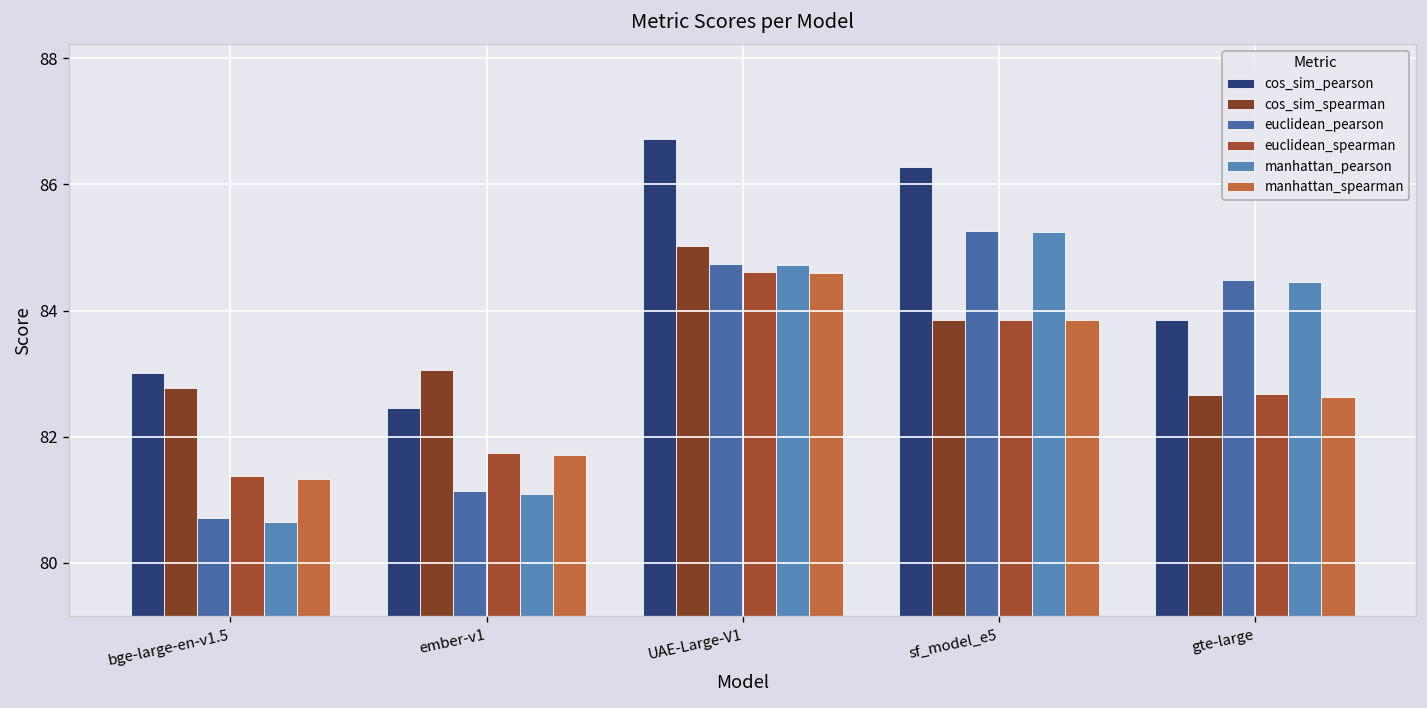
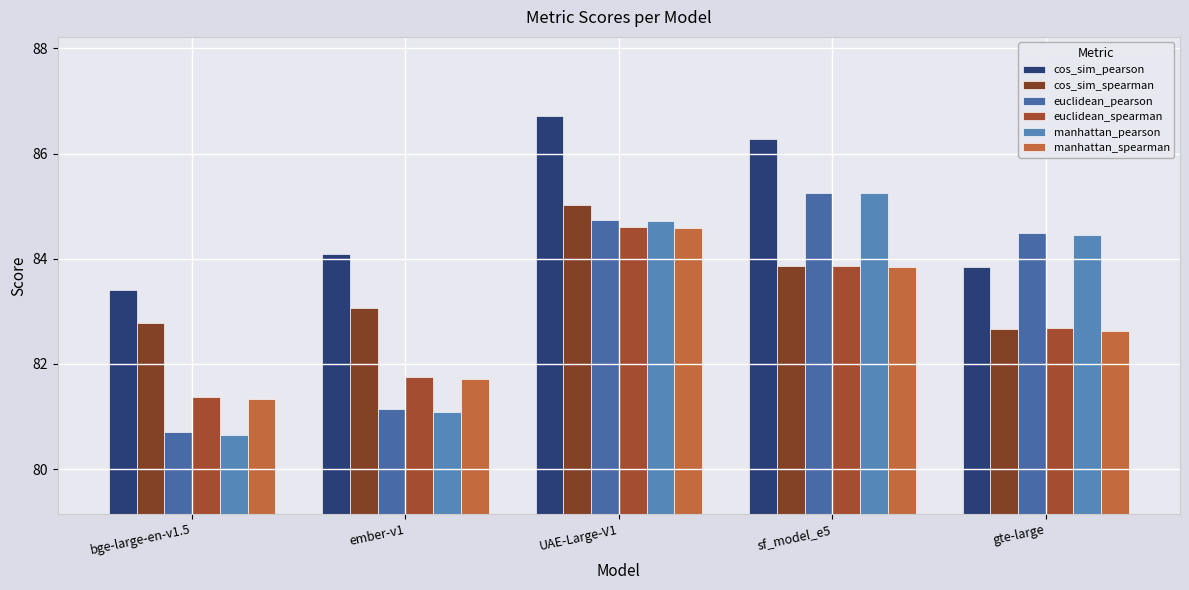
  {
    "cos_sim_pearson": {
-     "bge-large-en-v1.5": 83.0,
-     "ember-v1": 82.5,
+     "bge-large-en-v1.5": 83.4,
+     "ember-v1": 84.1,
      "UAE-Large-V1": 86.7,
      "sf_model_e5": 86.3,
      "gte-large": 83.8
    }
  }
